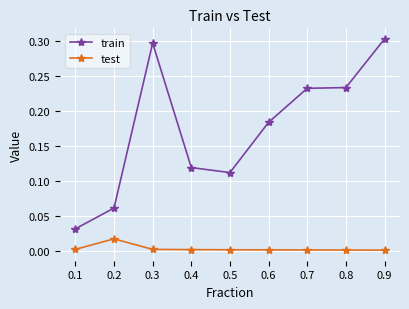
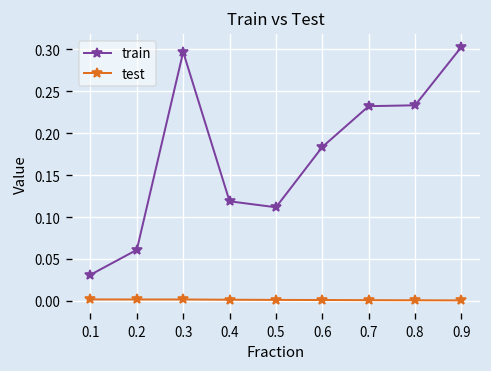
  {
    "train": {
      "0.1": 0.03,
      "0.2": 0.06,
      "0.3": 0.30,
      "0.4": 0.12,
      "0.5": 0.11,
      "0.6": 0.18,
      "0.7": 0.23,
      "0.8": 0.23,
      "0.9": 0.30
    },
    "test": {
      "0.1": 0.00,
-     "0.2": 0.02,
+     "0.2": 0.00,
      "0.3": 0.00,
      "0.4": 0.00,
      "0.5": 0.00,
      "0.6": 0.00,
      "0.7": 0.00,
      "0.8": 0.00,
      "0.9": 0.00
    }
  }
